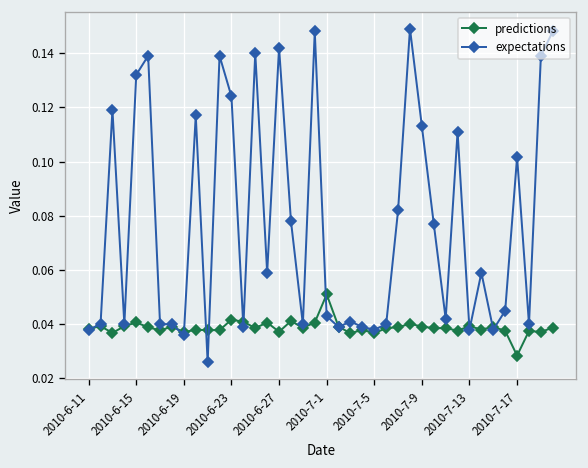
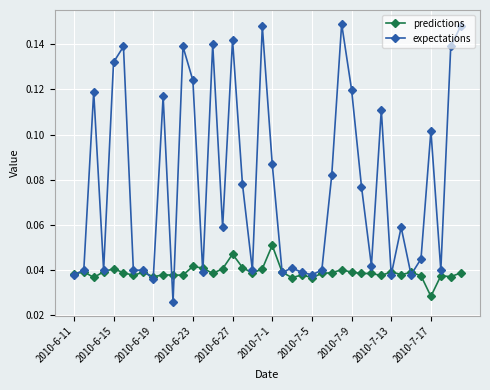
  {
    "predictions": {
      "2010-6-15": 0.041,
      "2010-6-23": 0.042,
-     "2010-6-27": 0.037,
+     "2010-6-27": 0.047,
      "2010-7-1": 0.051,
      "2010-7-5": 0.037,
      "2010-7-9": 0.039,
      "2010-7-13": 0.039,
      "2010-7-17": 0.028
    },
    "expectations": {
      "2010-6-15": 0.132,
      "2010-6-23": 0.124,
      "2010-6-27": 0.142,
-     "2010-7-1": 0.043,
+     "2010-7-1": 0.087,
      "2010-7-5": 0.038,
-     "2010-7-9": 0.113,
+     "2010-7-9": 0.120,
      "2010-7-13": 0.038,
      "2010-7-17": 0.102
    }
  }
